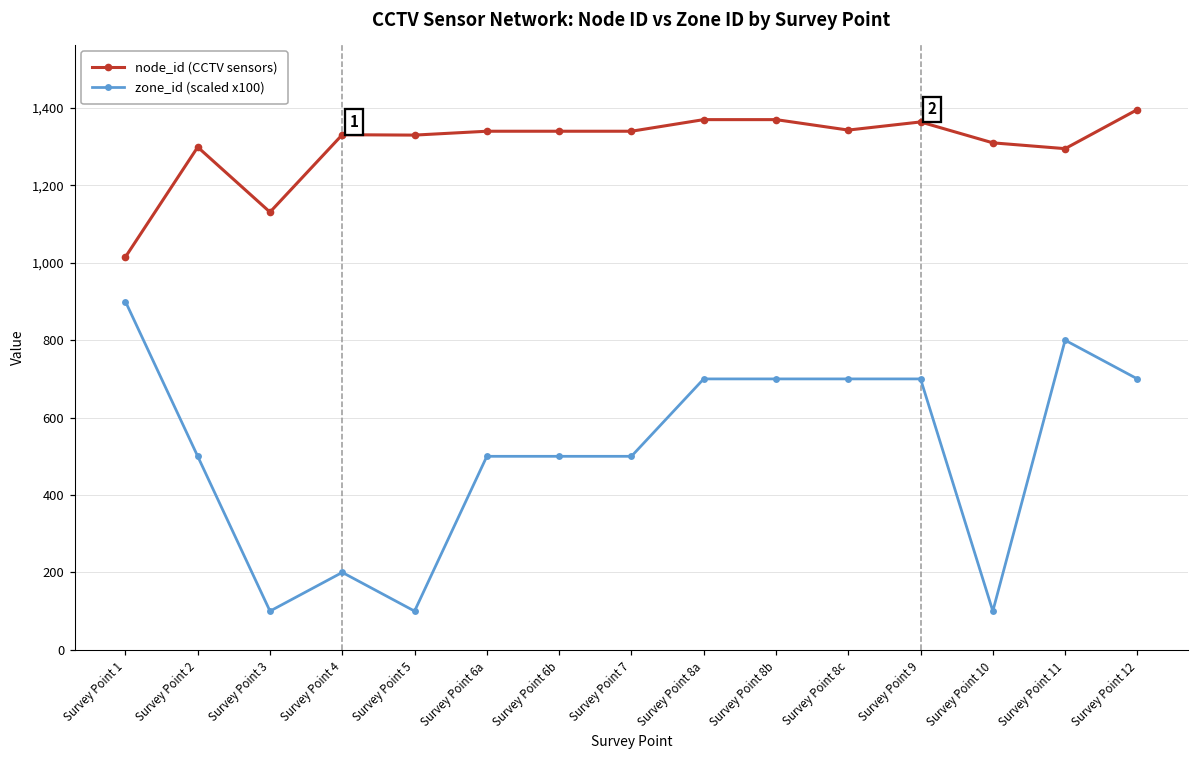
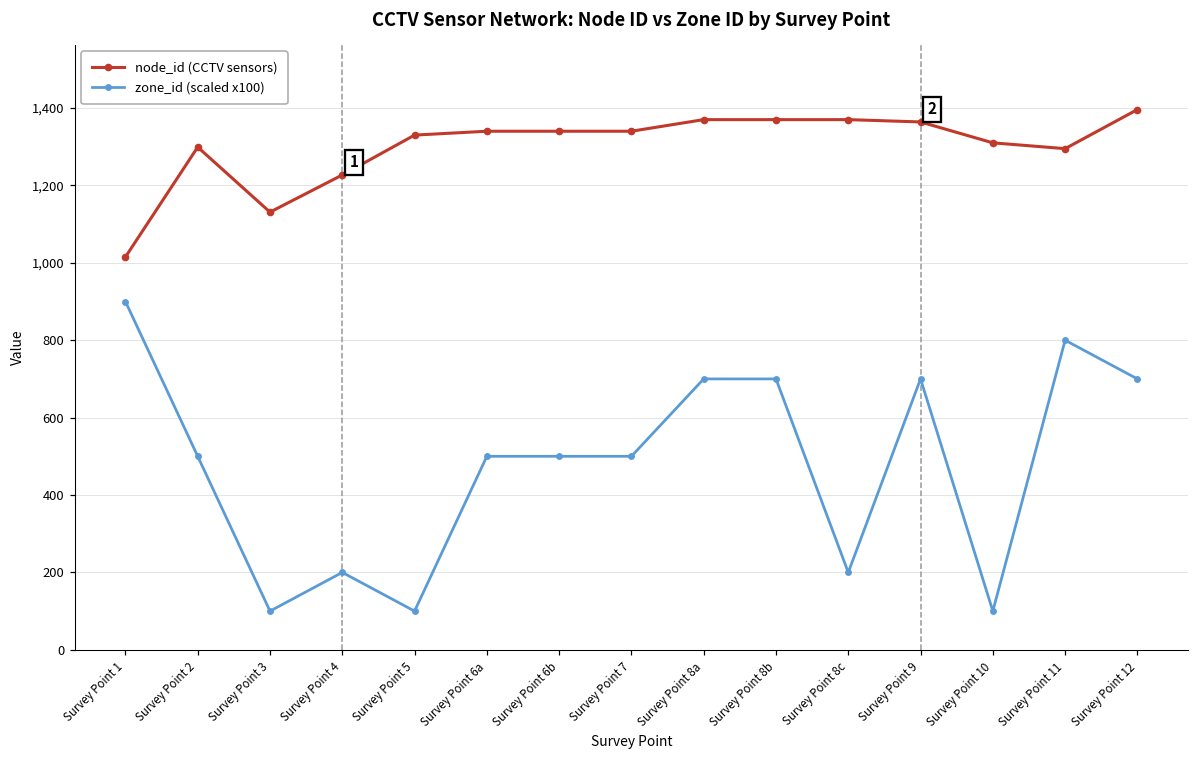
  {
    "node_id (CCTV sensors)": {
      "Survey Point 1": "1,020",
      "Survey Point 2": "1,300",
      "Survey Point 3": "1,130",
-     "Survey Point 4": "1,330",
+     "Survey Point 4": "1,230",
      "Survey Point 5": "1,330",
      "Survey Point 6a": "1,340",
      "Survey Point 6b": "1,340",
      "Survey Point 7": "1,340",
      "Survey Point 8a": "1,370",
      "Survey Point 8b": "1,370",
-     "Survey Point 8c": "1,340",
+     "Survey Point 8c": "1,370",
      "Survey Point 10": "1,310",
      "Survey Point 11": "1,300",
      "Survey Point 12": "1,400"
    },
    "zone_id (scaled x100)": {
      "Survey Point 1": "900",
      "Survey Point 2": "500",
      "Survey Point 3": "100",
      "Survey Point 4": "200",
      "Survey Point 5": "100",
      "Survey Point 6a": "500",
      "Survey Point 6b": "500",
      "Survey Point 7": "500",
      "Survey Point 8a": "700",
      "Survey Point 8b": "700",
-     "Survey Point 8c": "700",
+     "Survey Point 8c": "200",
      "Survey Point 9": "700",
      "Survey Point 10": "100",
      "Survey Point 11": "800",
      "Survey Point 12": "700"
    }
  }
